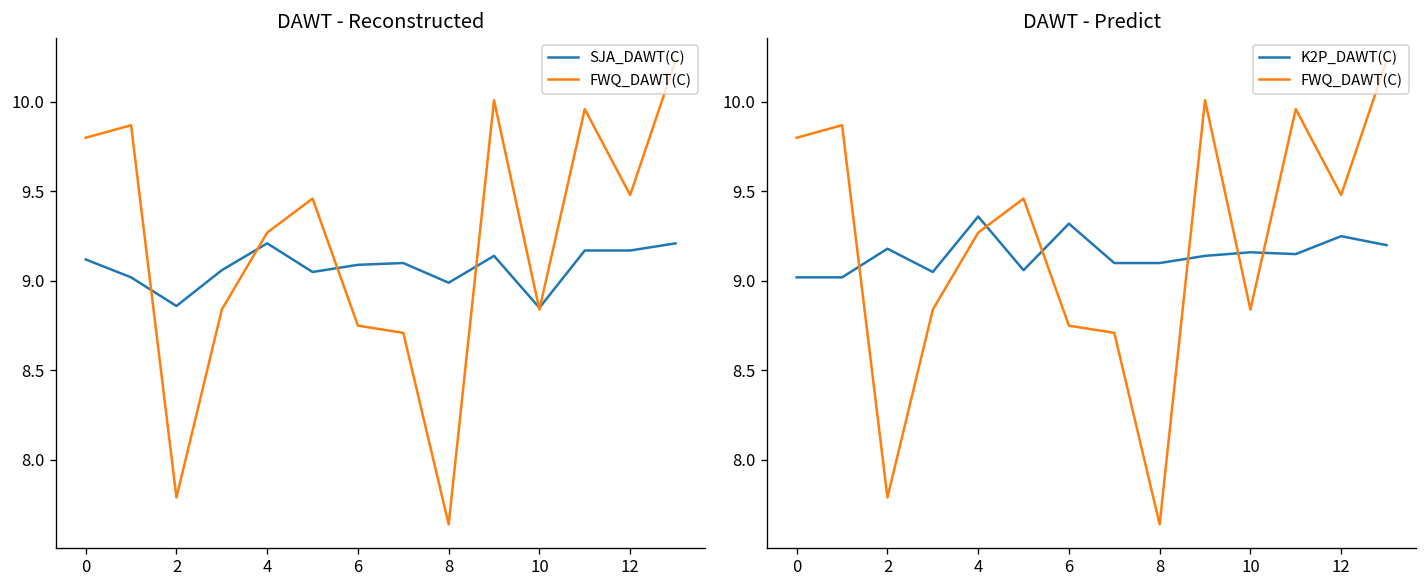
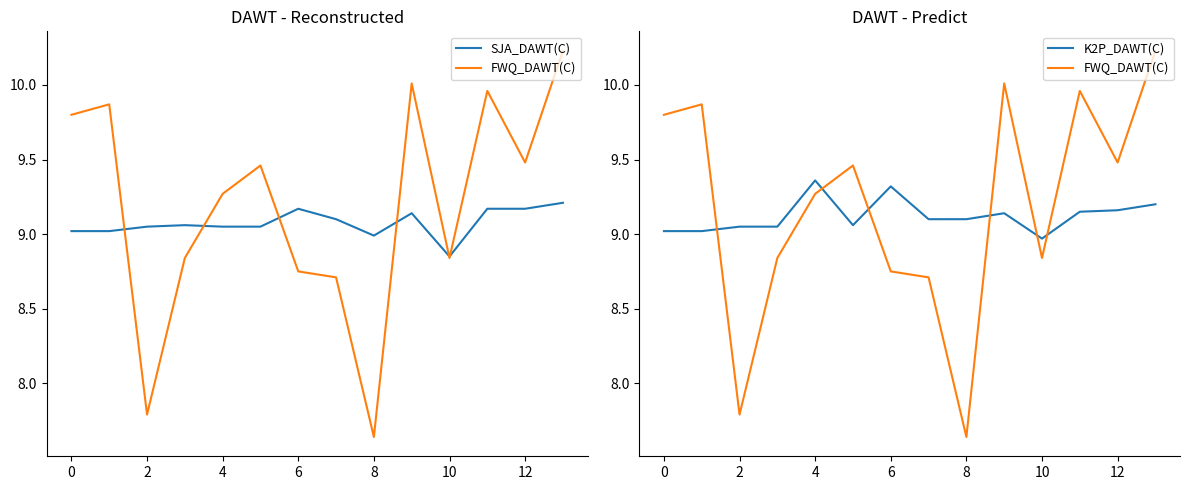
  {
    "DAWT - Reconstructed": {
      "SJA_DAWT(C)": {
-       "0": 9.12,
-       "2": 8.86,
-       "4": 9.21,
-       "6": 9.09,
+       "0": 9.02,
+       "2": 9.05,
+       "4": 9.05,
+       "6": 9.17,
        "8": 8.99,
        "12": 9.17
      },
      "FWQ_DAWT(C)": {
        "0": 9.80,
        "2": 7.79,
        "4": 9.27,
        "6": 8.75,
        "8": 7.64,
        "12": 9.48
      }
    },
    "DAWT - Predict": {
      "K2P_DAWT(C)": {
        "0": 9.02,
-       "2": 9.18,
+       "2": 9.05,
        "4": 9.36,
        "6": 9.32,
        "8": 9.10,
-       "10": 9.16,
-       "12": 9.25
+       "10": 8.97,
+       "12": 9.16
      },
      "FWQ_DAWT(C)": {
        "0": 9.80,
        "2": 7.79,
        "4": 9.27,
        "6": 8.75,
        "8": 7.64,
        "10": 8.84,
        "12": 9.48
      }
    }
  }
